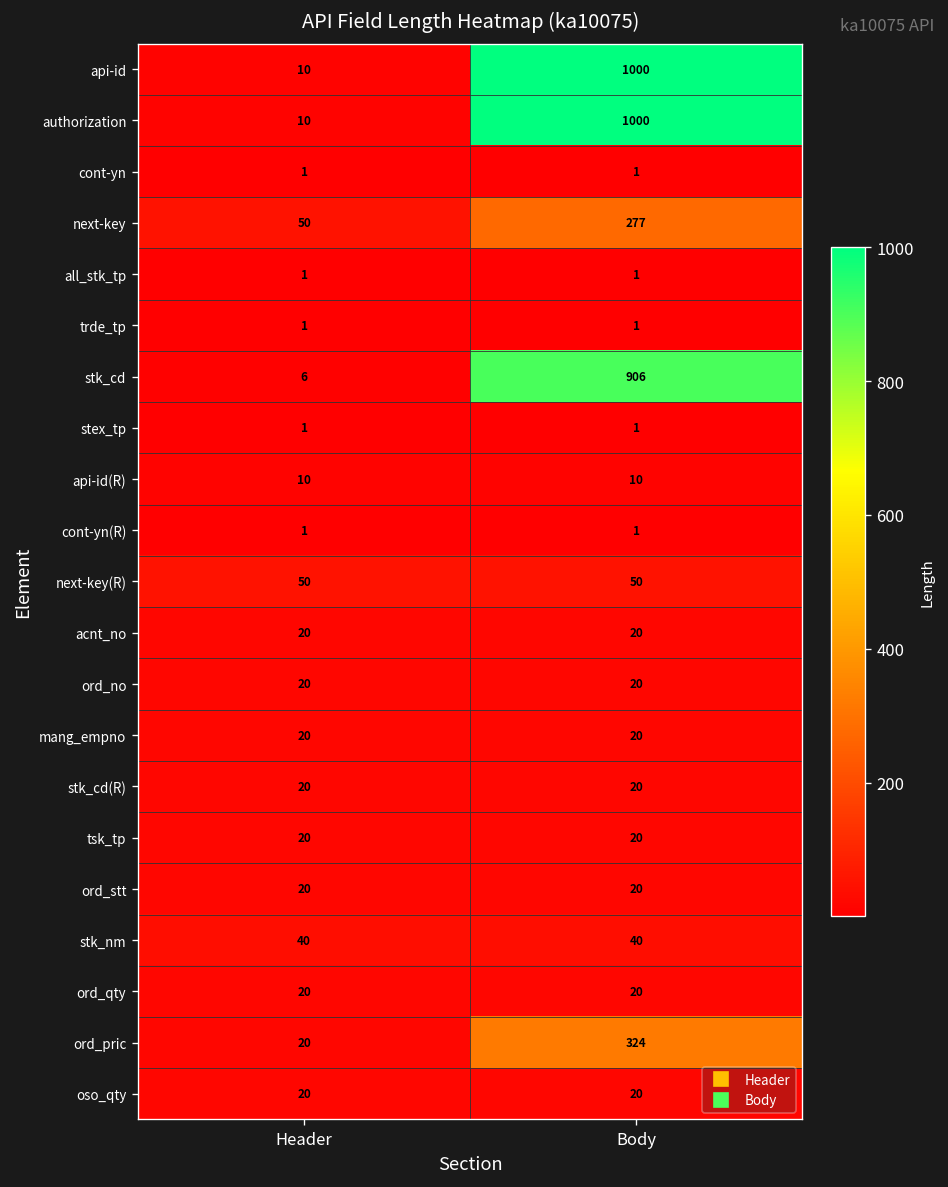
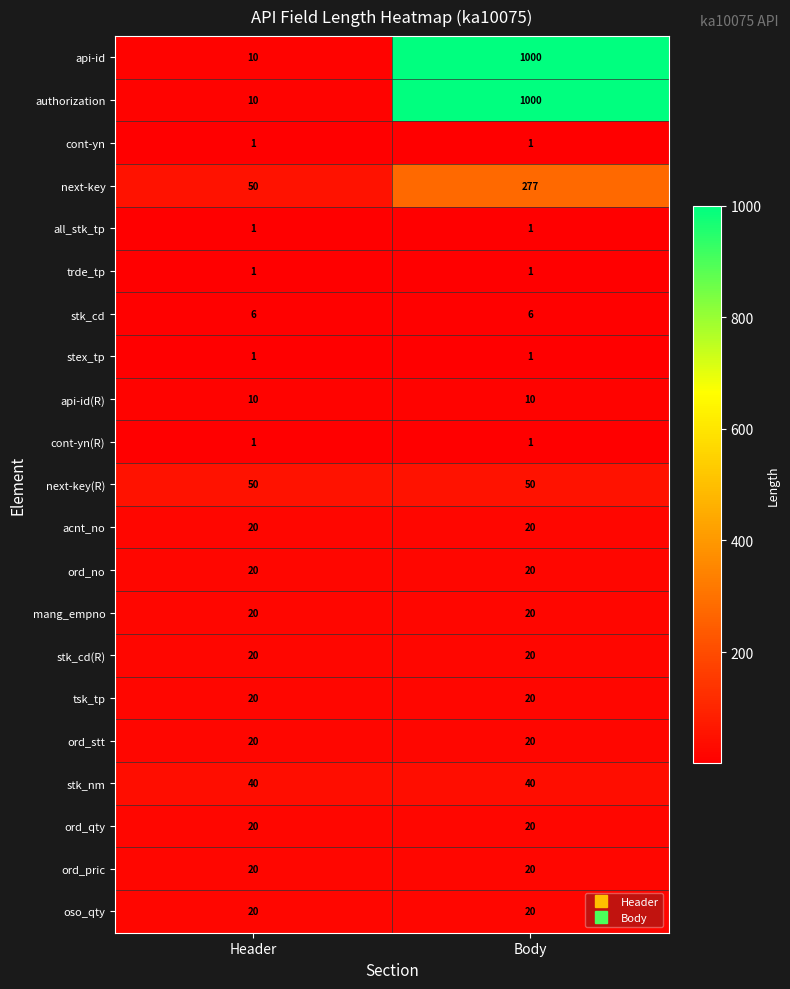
  {
    "api-id": {
      "Header": 10,
      "Body": 1000
    },
    "authorization": {
      "Header": 10,
      "Body": 1000
    },
    "cont-yn": {
      "Header": 1,
      "Body": 1
    },
    "next-key": {
      "Header": 50,
      "Body": 277
    },
    "all_stk_tp": {
      "Header": 1,
      "Body": 1
    },
    "trde_tp": {
      "Header": 1,
      "Body": 1
    },
    "stk_cd": {
      "Header": 6,
-     "Body": 906
+     "Body": 6
    },
    "stex_tp": {
      "Header": 1,
      "Body": 1
    },
    "api-id(R)": {
      "Header": 10,
      "Body": 10
    },
    "cont-yn(R)": {
      "Header": 1,
      "Body": 1
    },
    "next-key(R)": {
      "Header": 50,
      "Body": 50
    },
    "acnt_no": {
      "Header": 20,
      "Body": 20
    },
    "ord_no": {
      "Header": 20,
      "Body": 20
    },
    "mang_empno": {
      "Header": 20,
      "Body": 20
    },
    "stk_cd(R)": {
      "Header": 20,
      "Body": 20
    },
    "tsk_tp": {
      "Header": 20,
      "Body": 20
    },
    "ord_stt": {
      "Header": 20,
      "Body": 20
    },
    "stk_nm": {
      "Header": 40,
      "Body": 40
    },
    "ord_qty": {
      "Header": 20,
      "Body": 20
    },
    "ord_pric": {
      "Header": 20,
-     "Body": 324
+     "Body": 20
    },
    "oso_qty": {
      "Header": 20,
      "Body": 20
    }
  }
